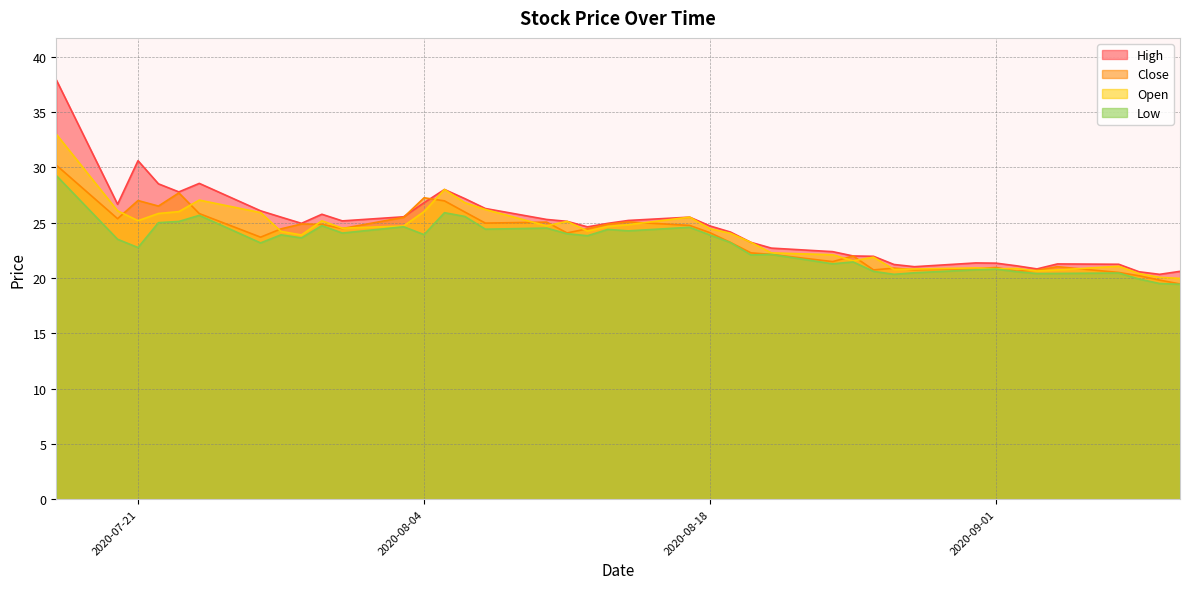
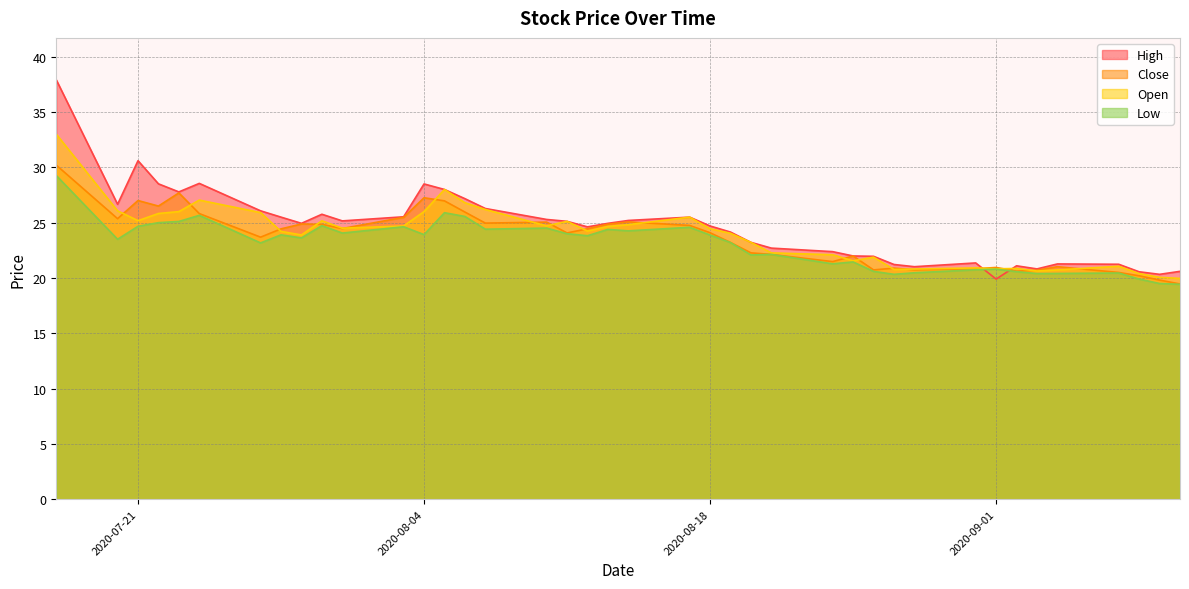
  {
    "High": {
      "2020-07-21": 30.6,
-     "2020-08-04": 26.8,
+     "2020-08-04": 28.5,
      "2020-08-18": 24.7,
-     "2020-09-01": 21.3
+     "2020-09-01": 19.9
    },
    "Low": {
-     "2020-07-21": 22.8,
+     "2020-07-21": 24.7,
      "2020-08-04": 23.9
    }
  }
